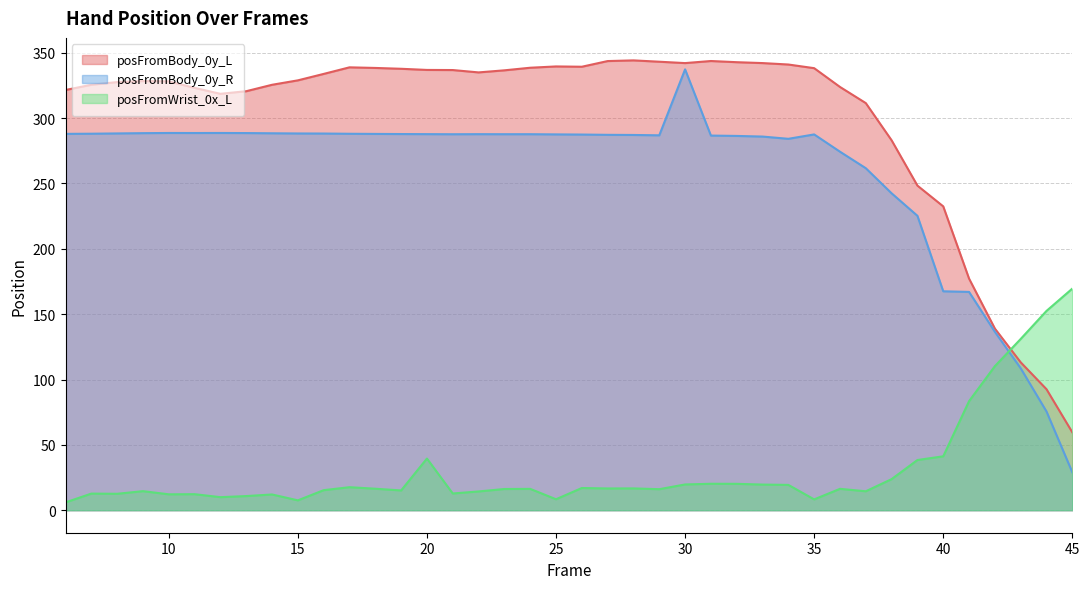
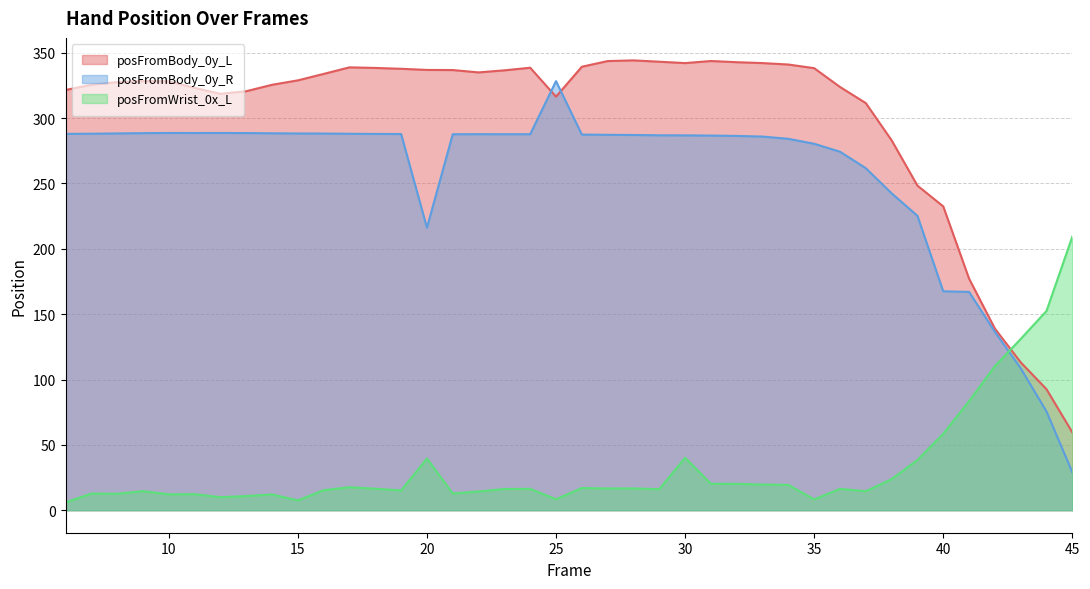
  {
    "posFromBody_0y_L": {
      "15": 329,
      "20": 337,
-     "25": 340,
+     "25": 316,
      "30": 342,
      "35": 338,
      "40": 232,
      "45": 60
    },
    "posFromBody_0y_R": {
      "10": 289,
      "15": 288,
-     "20": 288,
-     "25": 288,
-     "30": 337,
-     "35": 288,
+     "20": 216,
+     "25": 328,
+     "30": 287,
+     "35": 280,
      "40": 168,
      "45": 29
    },
    "posFromWrist_0x_L": {
      "10": 12,
      "15": 8,
      "20": 40,
      "25": 8,
-     "30": 20,
+     "30": 40,
      "35": 8,
-     "40": 41,
-     "45": 170
+     "40": 59,
+     "45": 209
    }
  }
